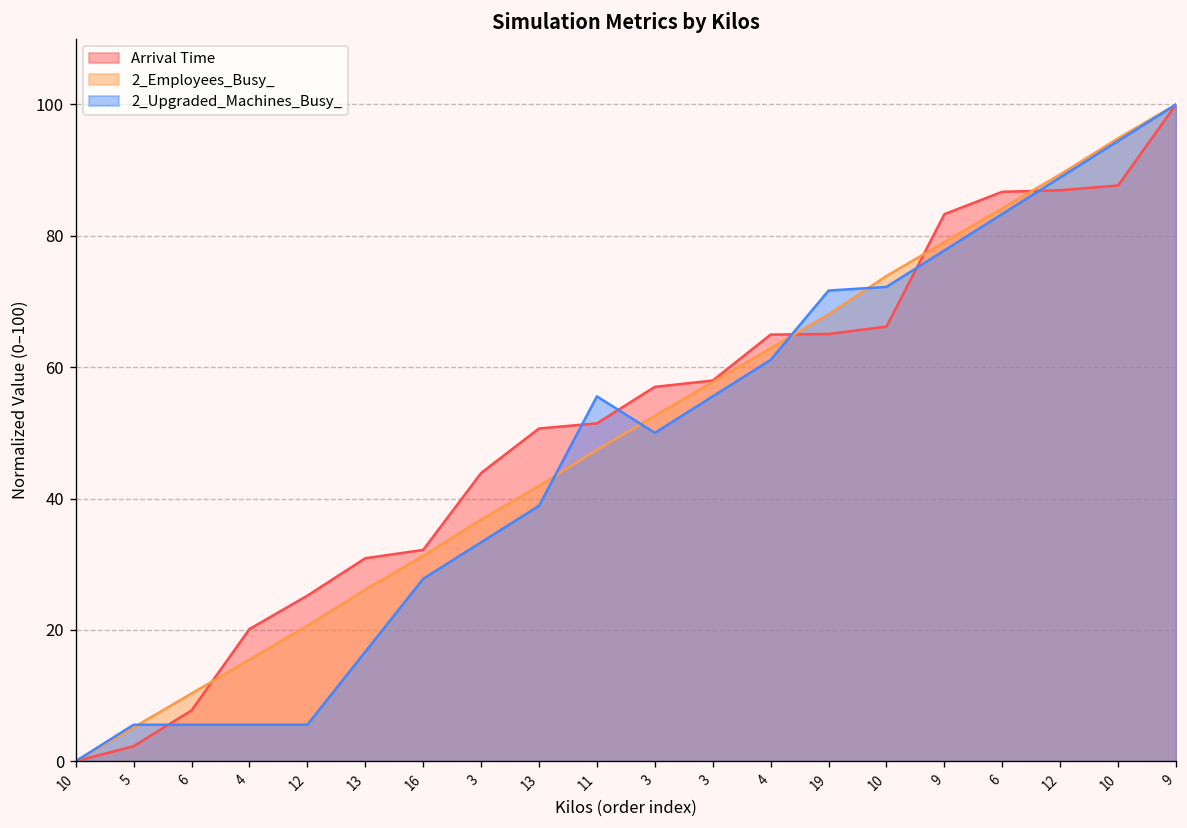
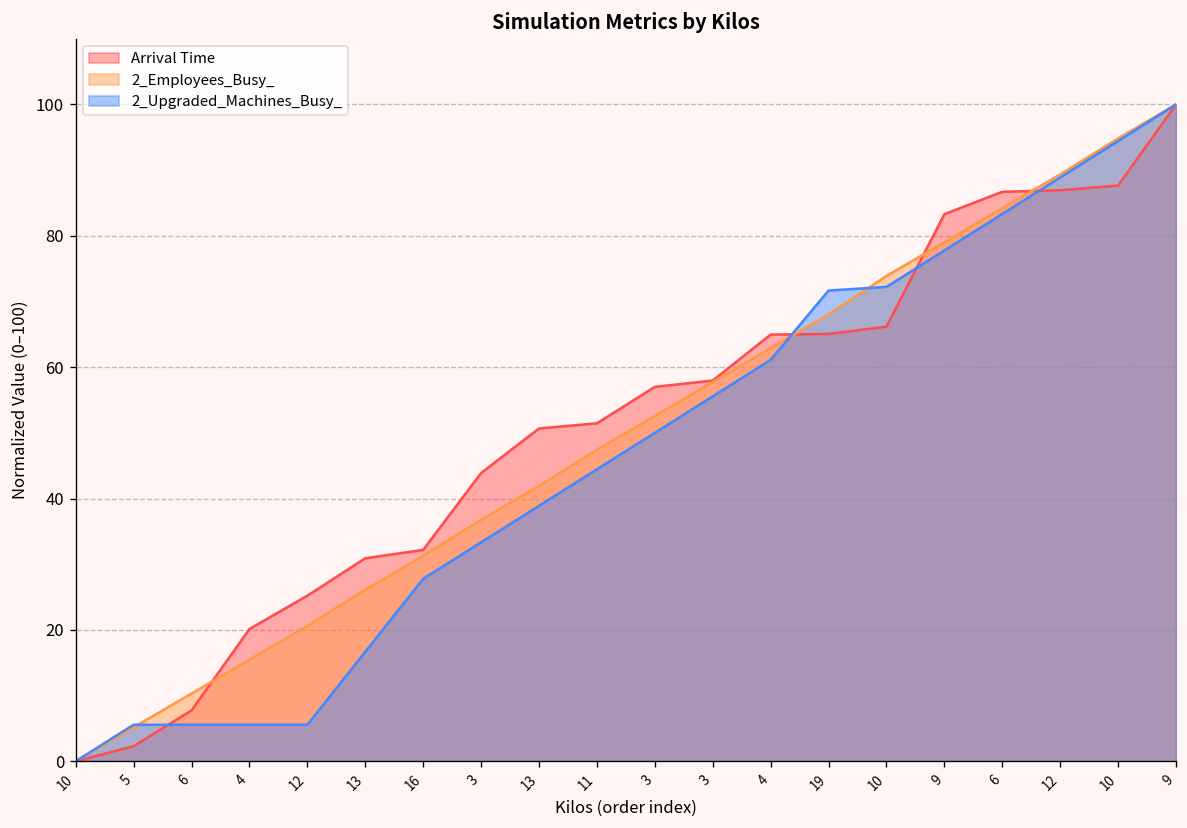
  {
    "2_Upgraded_Machines_Busy_": {
      "16": 28,
-     "11": 56,
+     "11": 44,
      "19": 72
    }
  }
